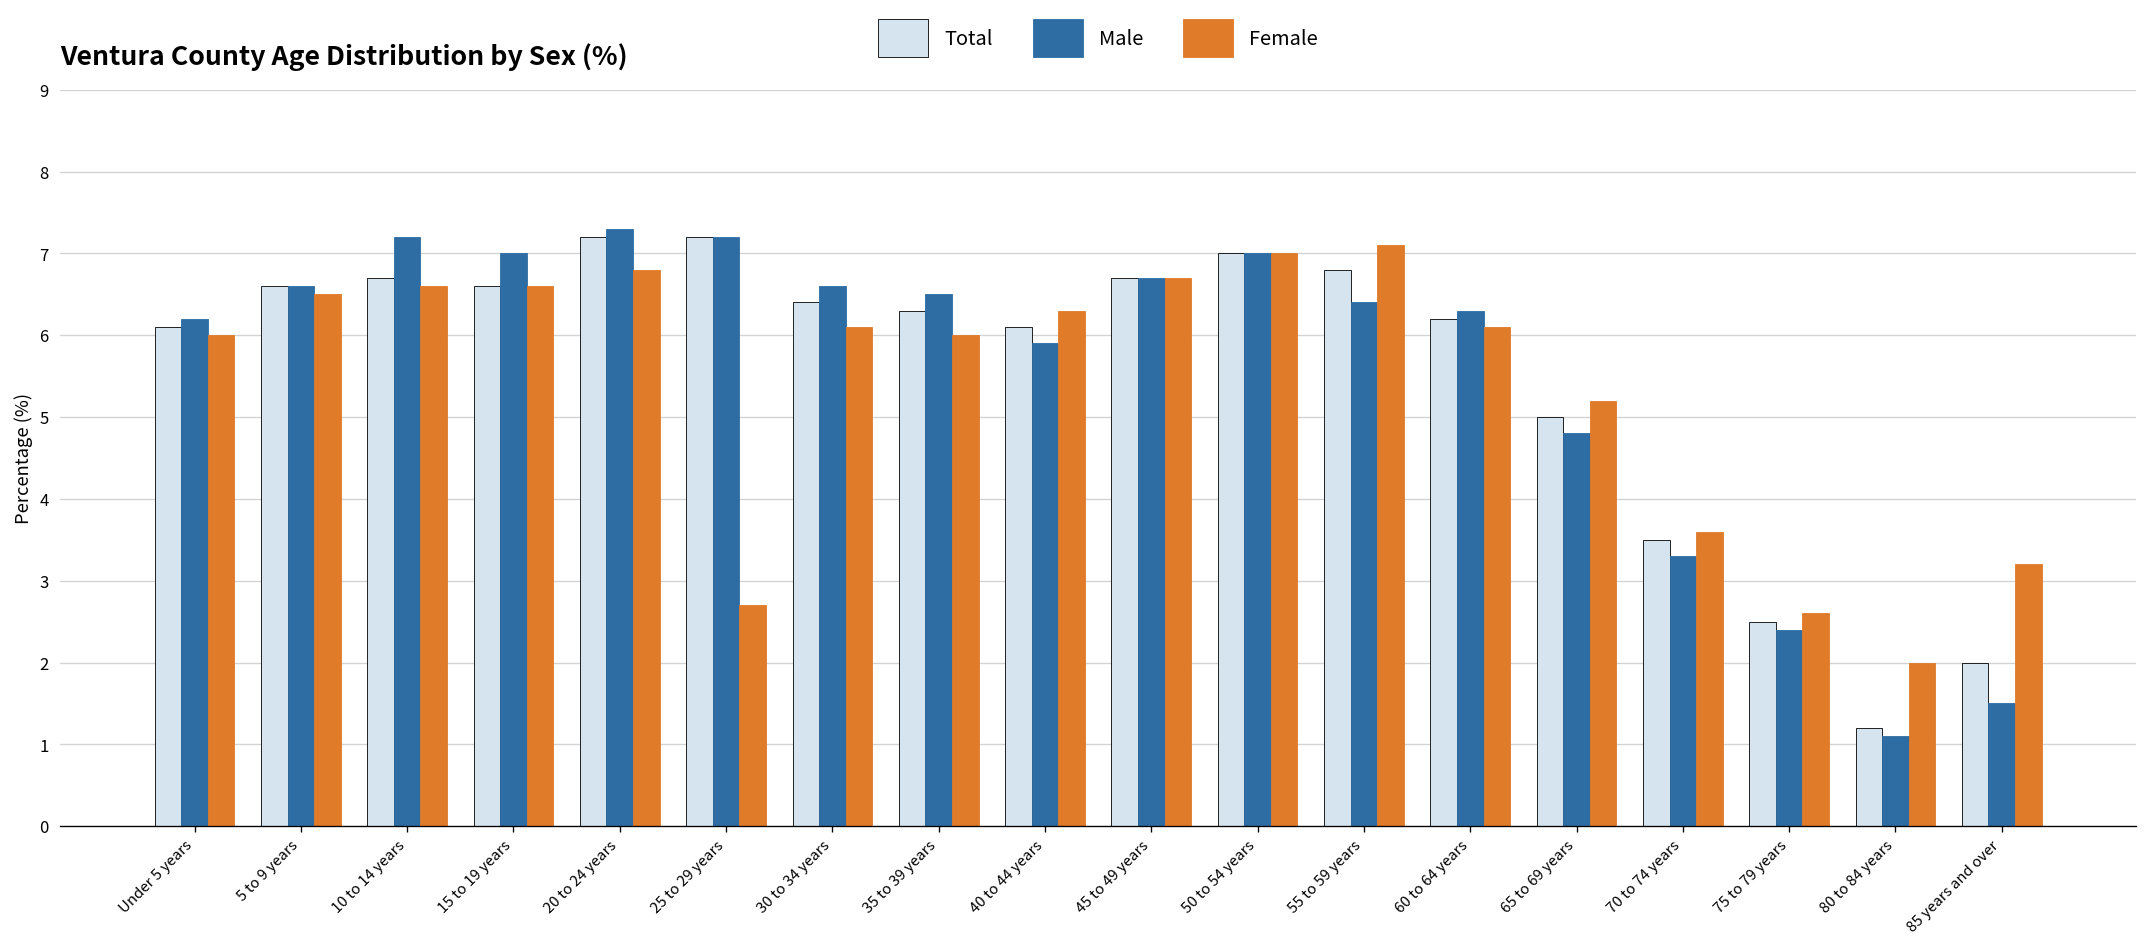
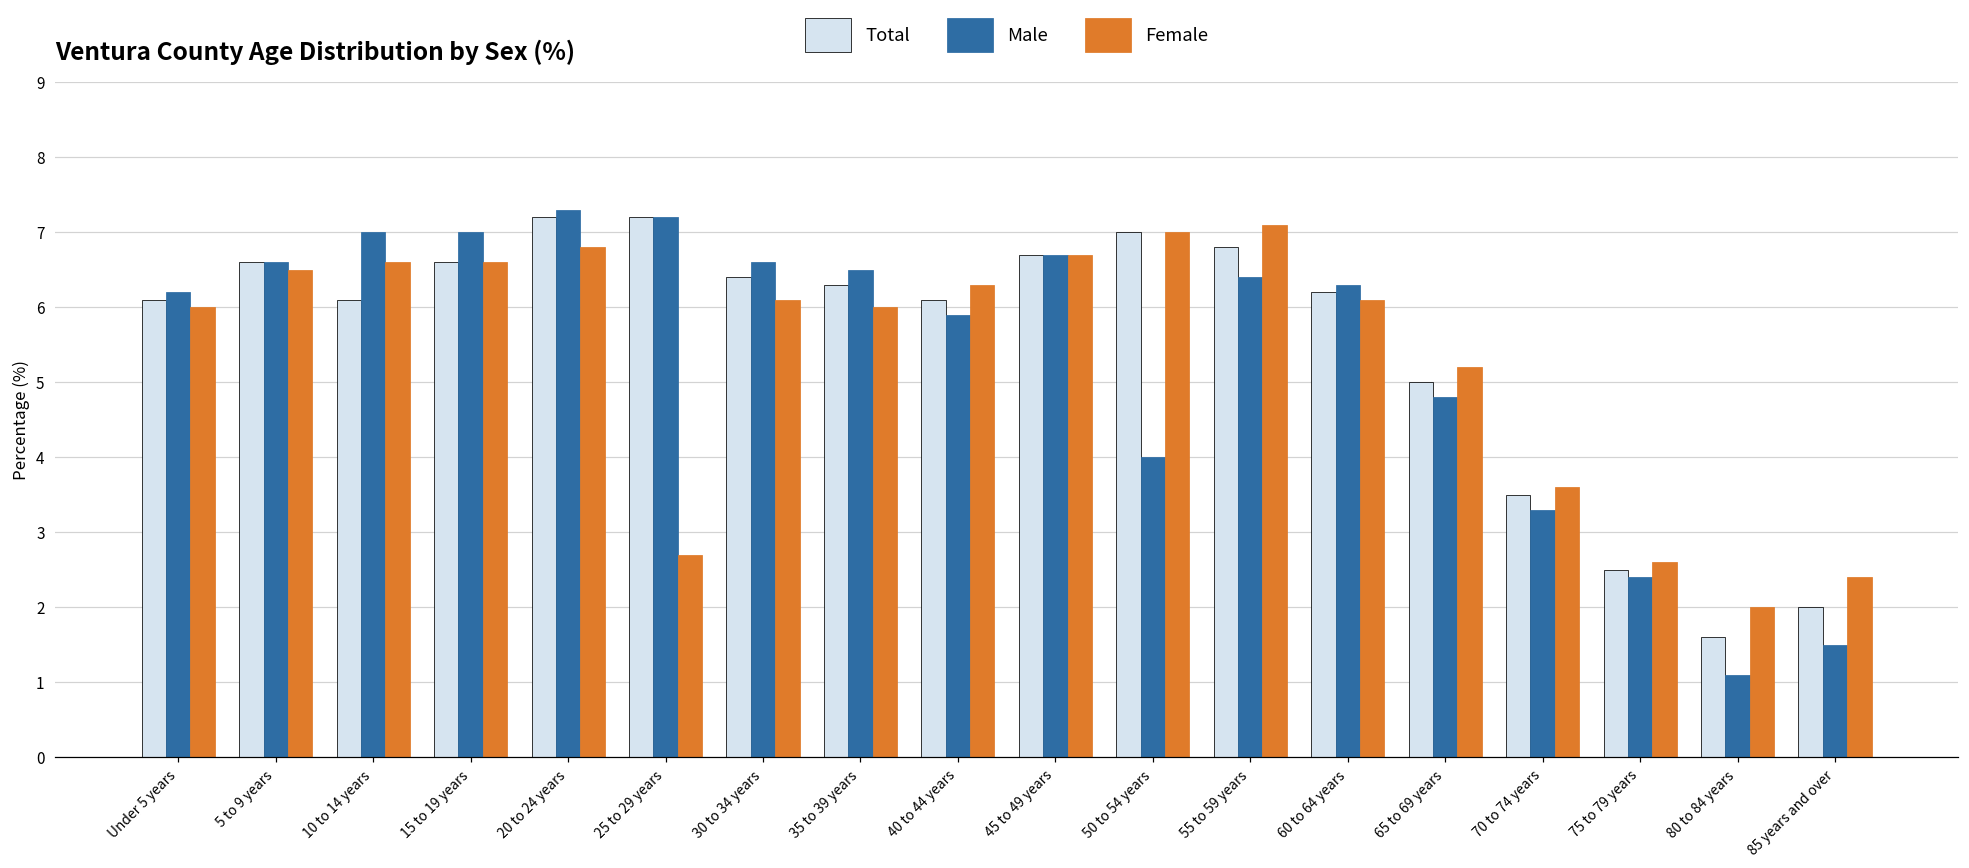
  {
    "Total": {
      "Under 5 years": 6.1,
      "5 to 9 years": 6.6,
-     "10 to 14 years": 6.7,
+     "10 to 14 years": 6.1,
      "15 to 19 years": 6.6,
      "20 to 24 years": 7.2,
      "25 to 29 years": 7.2,
      "30 to 34 years": 6.4,
      "35 to 39 years": 6.3,
      "40 to 44 years": 6.1,
      "45 to 49 years": 6.7,
      "50 to 54 years": 7.0,
      "55 to 59 years": 6.8,
      "60 to 64 years": 6.2,
      "65 to 69 years": 5.0,
      "70 to 74 years": 3.5,
      "75 to 79 years": 2.5,
-     "80 to 84 years": 1.2,
+     "80 to 84 years": 1.6,
      "85 years and over": 2.0
    },
    "Male": {
      "Under 5 years": 6.2,
      "5 to 9 years": 6.6,
-     "10 to 14 years": 7.2,
+     "10 to 14 years": 7.0,
      "15 to 19 years": 7.0,
      "20 to 24 years": 7.3,
      "25 to 29 years": 7.2,
      "30 to 34 years": 6.6,
      "35 to 39 years": 6.5,
      "40 to 44 years": 5.9,
      "45 to 49 years": 6.7,
-     "50 to 54 years": 7,
+     "50 to 54 years": 4,
      "55 to 59 years": 6.4,
      "60 to 64 years": 6.3,
      "65 to 69 years": 4.8,
      "70 to 74 years": 3.3,
      "75 to 79 years": 2.4,
      "80 to 84 years": 1.1,
      "85 years and over": 1.5
    },
    "Female": {
      "Under 5 years": 6.0,
      "5 to 9 years": 6.5,
      "10 to 14 years": 6.6,
      "15 to 19 years": 6.6,
      "20 to 24 years": 6.8,
      "25 to 29 years": 2.7,
      "30 to 34 years": 6.1,
      "35 to 39 years": 6.0,
      "40 to 44 years": 6.3,
      "45 to 49 years": 6.7,
      "50 to 54 years": 7.0,
      "55 to 59 years": 7.1,
      "60 to 64 years": 6.1,
      "65 to 69 years": 5.2,
      "70 to 74 years": 3.6,
      "75 to 79 years": 2.6,
      "80 to 84 years": 2.0,
-     "85 years and over": 3.2
+     "85 years and over": 2.4
    }
  }
